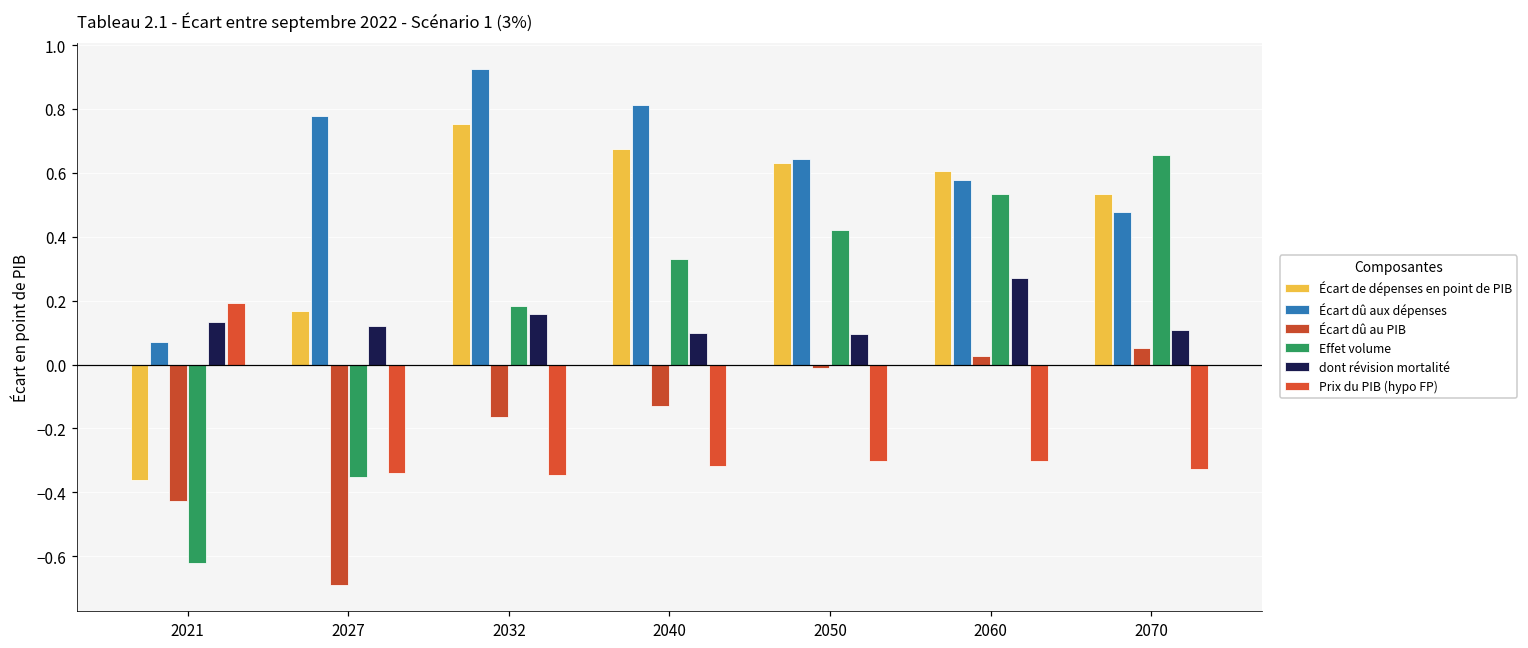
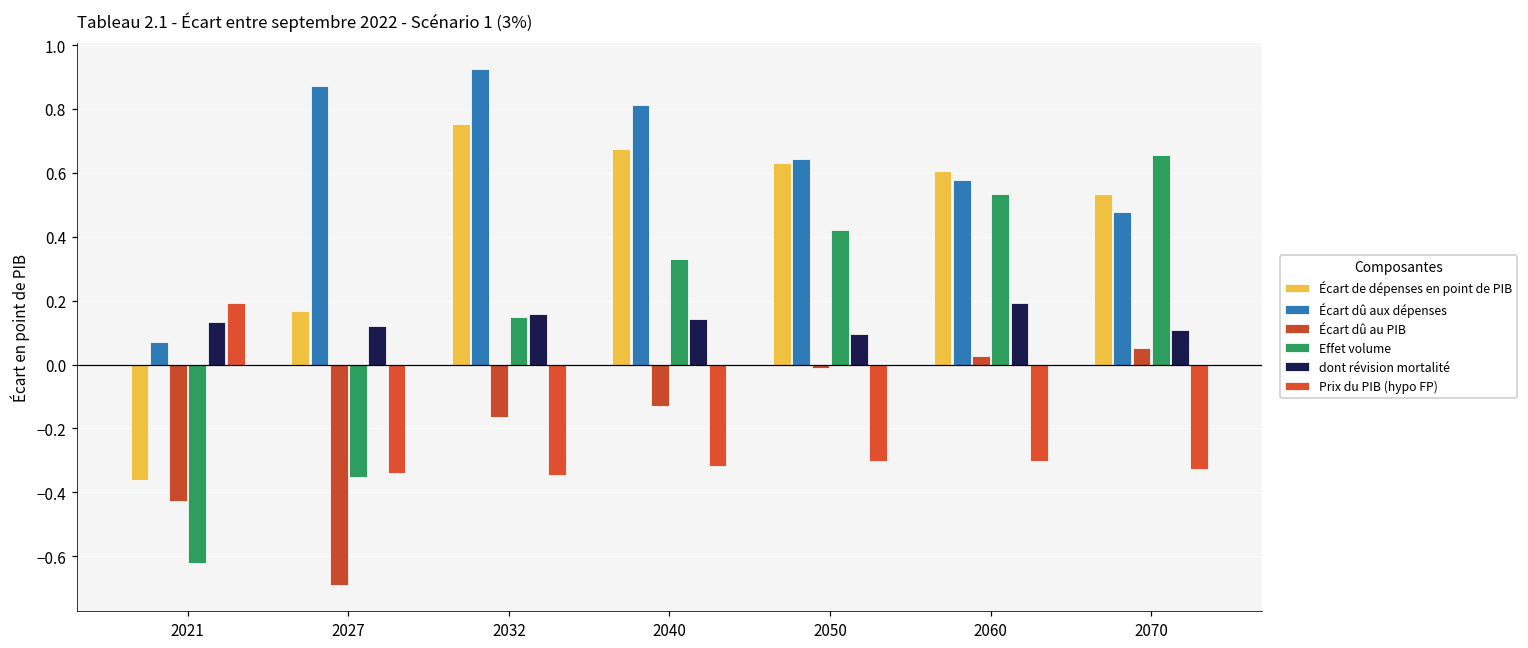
  {
    "Écart de dépenses en point de PIB": {
      "2021": -0.36,
      "2027": 0.17,
      "2032": 0.75,
      "2040": 0.67,
      "2050": 0.63,
      "2060": 0.61,
      "2070": 0.53
    },
    "Écart dû aux dépenses": {
      "2021": 0.07,
-     "2027": 0.78,
+     "2027": 0.87,
      "2032": 0.93,
      "2040": 0.81,
      "2050": 0.64,
      "2060": 0.58,
      "2070": 0.48
    },
    "Effet volume": {
      "2021": -0.62,
      "2027": -0.35,
-     "2032": 0.18,
+     "2032": 0.15,
      "2040": 0.33,
      "2050": 0.42,
      "2060": 0.53,
      "2070": 0.66
    },
    "dont révision mortalité": {
      "2021": 0.13,
      "2027": 0.12,
      "2032": 0.16,
-     "2040": 0.10,
+     "2040": 0.14,
      "2050": 0.10,
-     "2060": 0.27,
+     "2060": 0.19,
      "2070": 0.11
    }
  }
